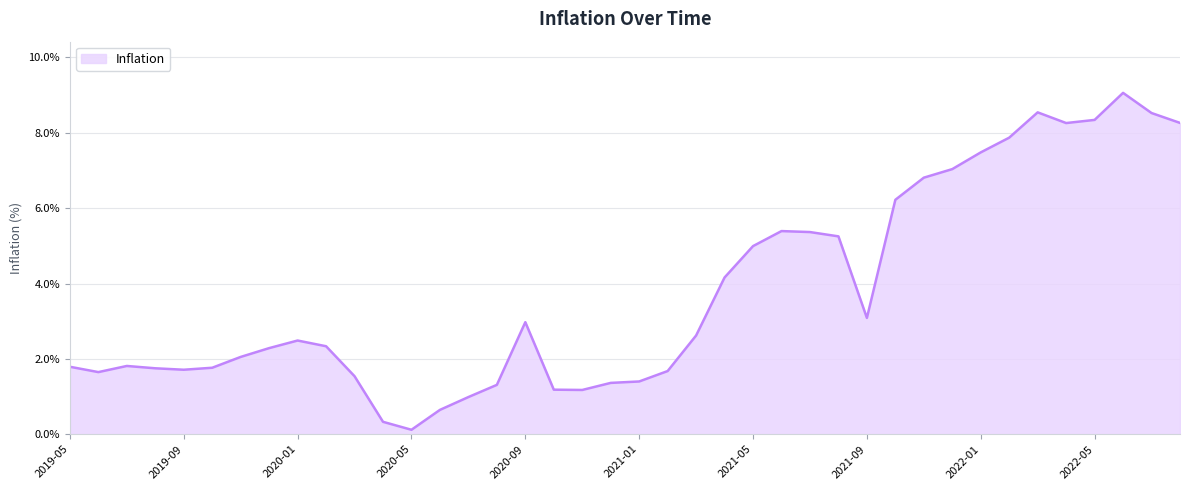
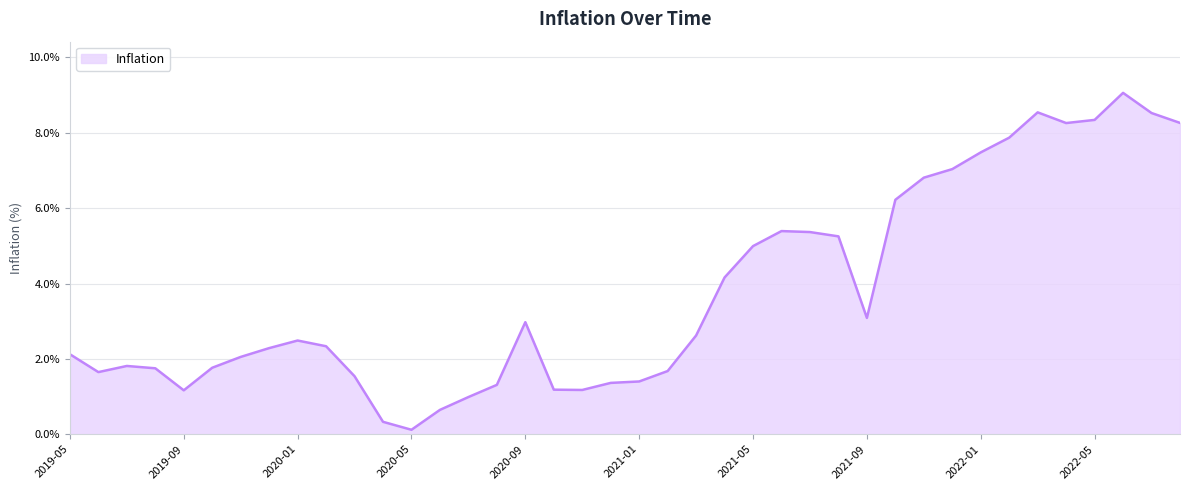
  {
-   "2019-05": "1.8%",
-   "2019-09": "1.7%",
+   "2019-05": "2.1%",
+   "2019-09": "1.2%",
    "2020-01": "2.5%",
    "2020-05": "0.1%",
    "2020-09": "3.0%",
    "2021-01": "1.4%",
    "2021-05": "5.0%",
    "2021-09": "3.1%",
    "2022-01": "7.5%",
    "2022-05": "8.3%"
  }
